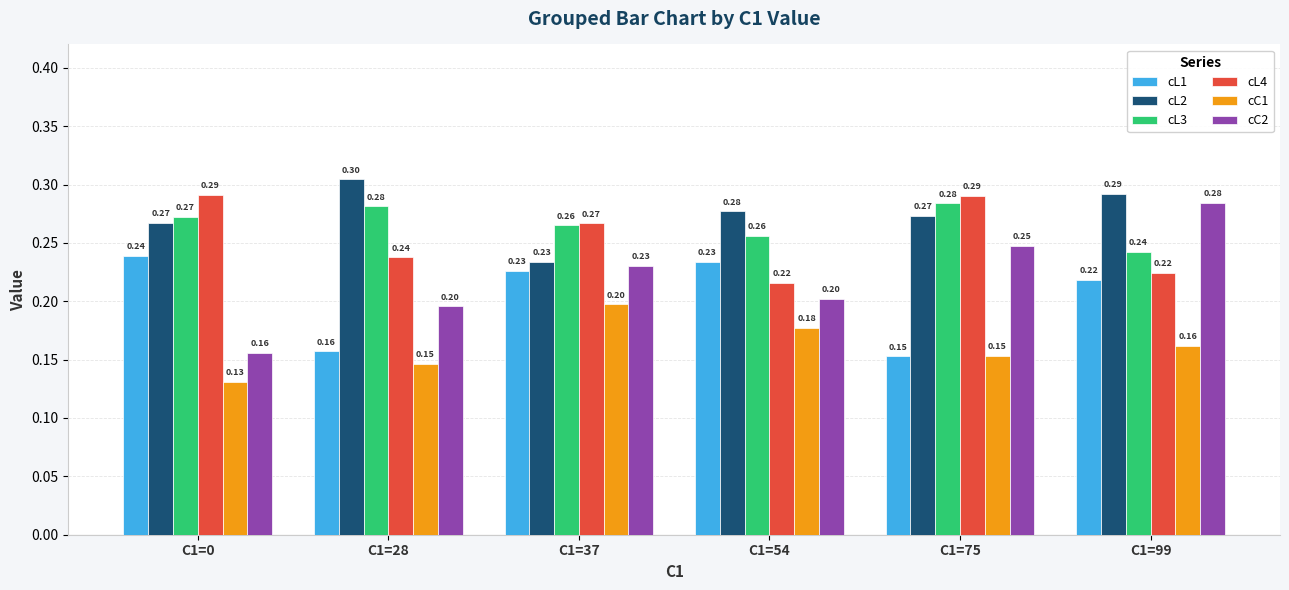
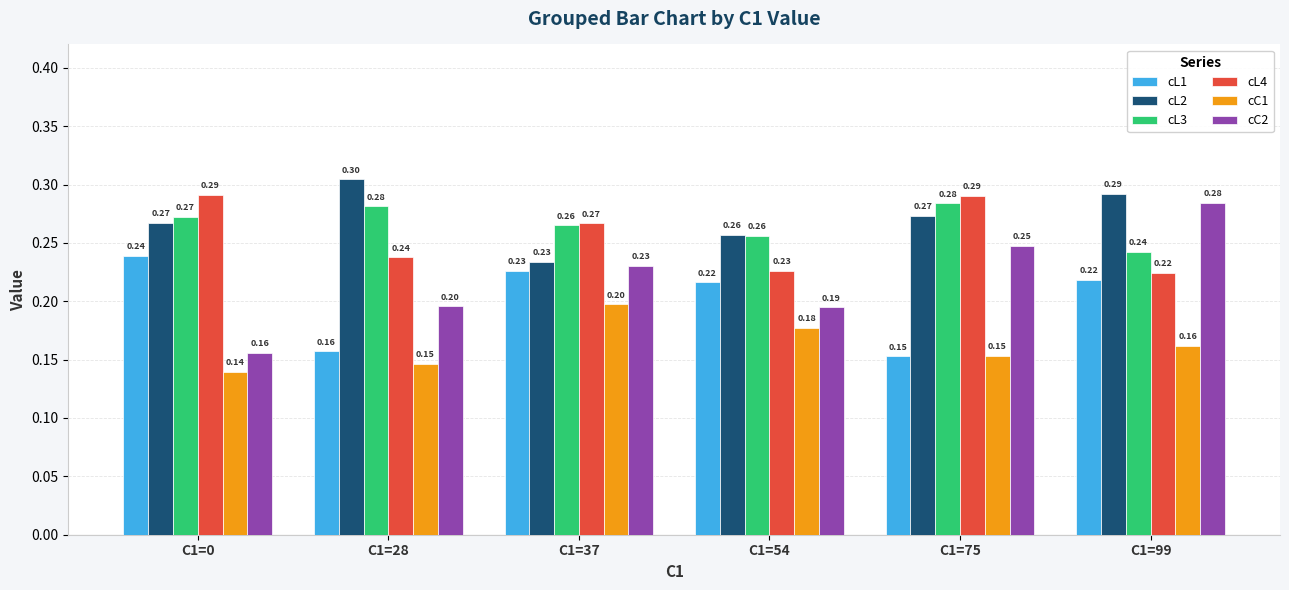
  {
    "cL1": {
      "C1=0": 0.24,
      "C1=28": 0.16,
      "C1=37": 0.23,
-     "C1=54": 0.23,
+     "C1=54": 0.22,
      "C1=75": 0.15,
      "C1=99": 0.22
    },
    "cL2": {
      "C1=0": 0.27,
      "C1=28": 0.30,
      "C1=37": 0.23,
-     "C1=54": 0.28,
+     "C1=54": 0.26,
      "C1=75": 0.27,
      "C1=99": 0.29
    },
    "cL3": {
      "C1=0": 0.27,
      "C1=28": 0.28,
      "C1=37": 0.26,
      "C1=54": 0.26,
      "C1=75": 0.28,
      "C1=99": 0.24
    },
    "cL4": {
      "C1=0": 0.29,
      "C1=28": 0.24,
      "C1=37": 0.27,
-     "C1=54": 0.22,
+     "C1=54": 0.23,
      "C1=75": 0.29,
      "C1=99": 0.22
    },
    "cC1": {
-     "C1=0": 0.13,
+     "C1=0": 0.14,
      "C1=28": 0.15,
      "C1=37": 0.20,
      "C1=54": 0.18,
      "C1=75": 0.15,
      "C1=99": 0.16
    },
    "cC2": {
      "C1=0": 0.16,
      "C1=28": 0.20,
      "C1=37": 0.23,
-     "C1=54": 0.20,
+     "C1=54": 0.19,
      "C1=75": 0.25,
      "C1=99": 0.28
    }
  }
